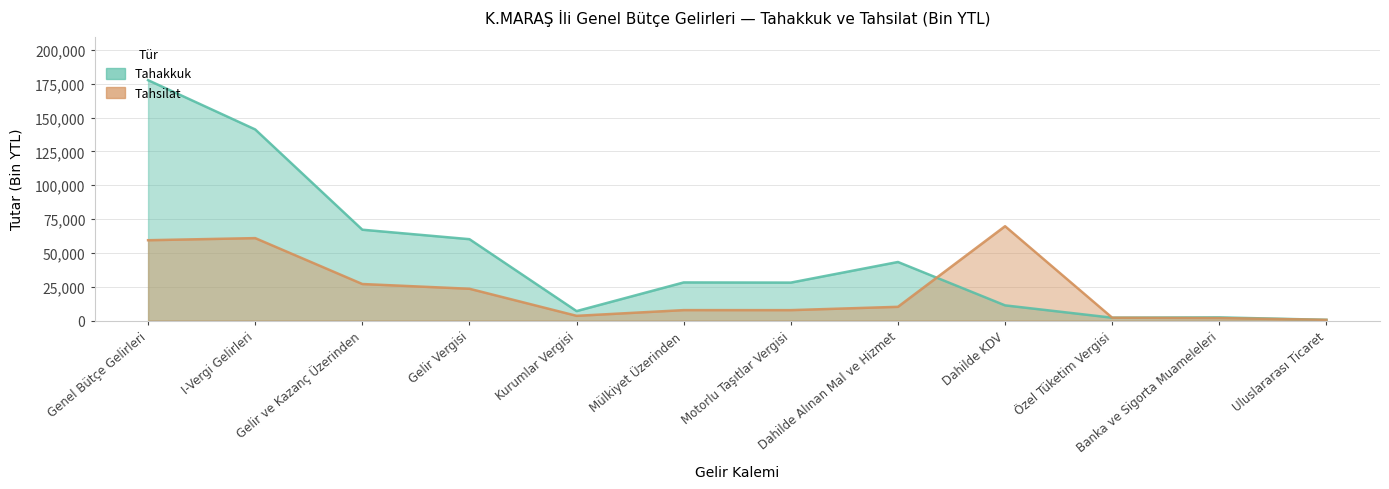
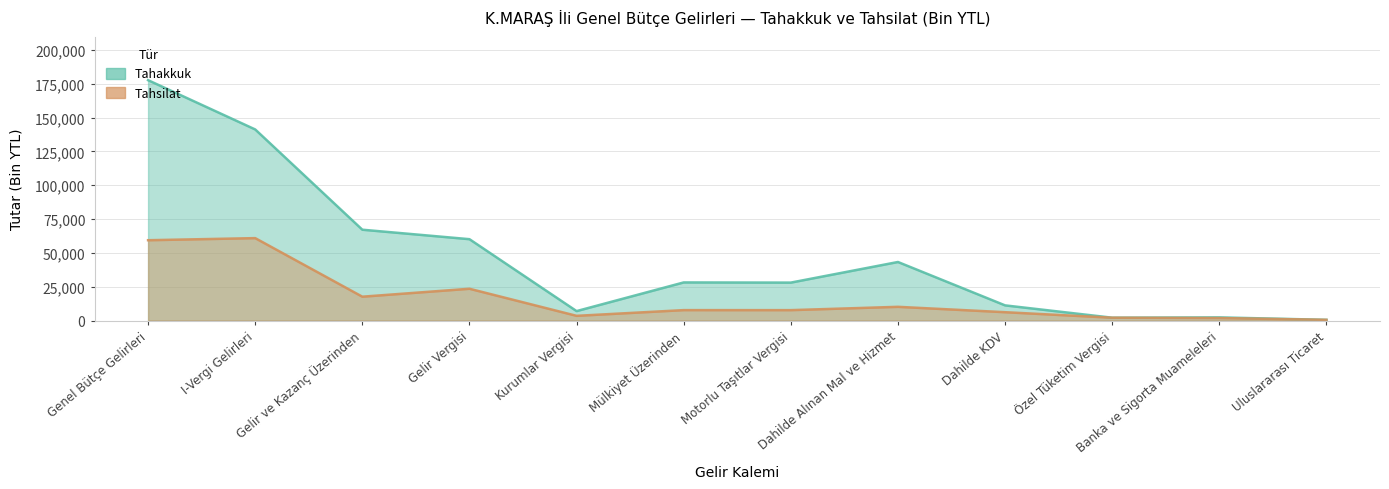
  {
    "Tahakkuk": {
      "Genel Bütçe Gelirleri": "178,000",
      "I-Vergi Gelirleri": "141,000",
      "Gelir ve Kazanç Üzerinden": "67,000",
      "Gelir Vergisi": "60,000",
      "Kurumlar Vergisi": "7,000",
      "Mülkiyet Üzerinden": "28,000",
      "Motorlu Taşıtlar Vergisi": "28,000",
      "Dahilde Alınan Mal ve Hizmet": "43,000",
      "Dahilde KDV": "11,000"
    },
    "Tahsilat": {
      "Genel Bütçe Gelirleri": "59,000",
      "I-Vergi Gelirleri": "61,000",
-     "Gelir ve Kazanç Üzerinden": "27,000",
+     "Gelir ve Kazanç Üzerinden": "18,000",
      "Gelir Vergisi": "23,000",
      "Kurumlar Vergisi": "4,000",
      "Mülkiyet Üzerinden": "8,000",
      "Motorlu Taşıtlar Vergisi": "8,000",
      "Dahilde Alınan Mal ve Hizmet": "10,000",
-     "Dahilde KDV": "70,000"
+     "Dahilde KDV": "6,000"
    }
  }
